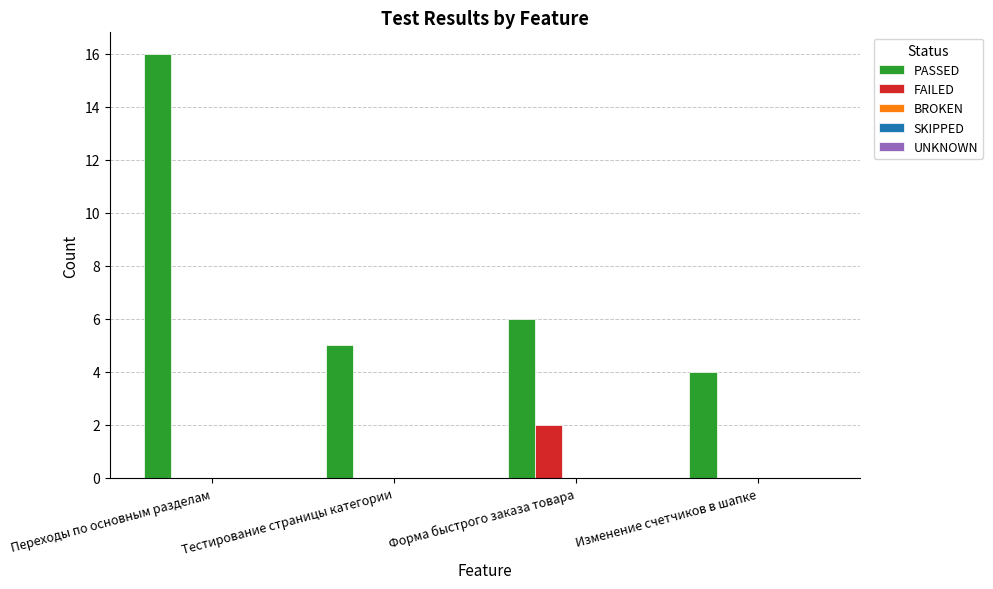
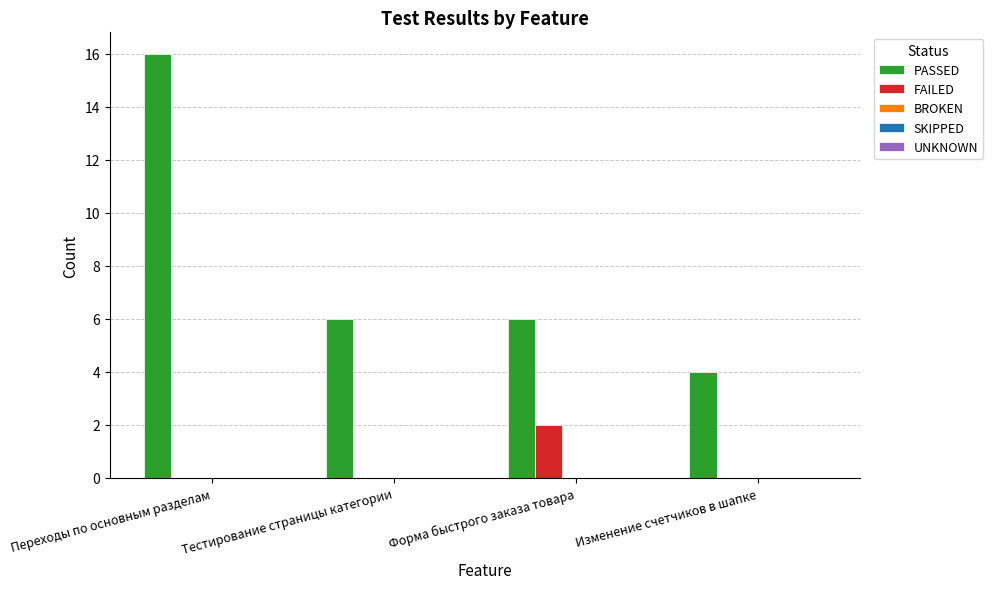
  {
    "PASSED": {
      "Переходы по основным разделам": 16,
-     "Тестирование страницы категории": 5,
+     "Тестирование страницы категории": 6,
      "Форма быстрого заказа товара": 6,
      "Изменение счетчиков в шапке": 4
    },
    "FAILED": {
      "Переходы по основным разделам": 0,
      "Тестирование страницы категории": 0,
      "Форма быстрого заказа товара": 2,
      "Изменение счетчиков в шапке": 0
    },
    "BROKEN": {
      "Переходы по основным разделам": 0,
      "Тестирование страницы категории": 0,
      "Форма быстрого заказа товара": 0,
      "Изменение счетчиков в шапке": 0
    },
    "SKIPPED": {
      "Переходы по основным разделам": 0,
      "Тестирование страницы категории": 0,
      "Форма быстрого заказа товара": 0,
      "Изменение счетчиков в шапке": 0
    },
    "UNKNOWN": {
      "Переходы по основным разделам": 0,
      "Тестирование страницы категории": 0,
      "Форма быстрого заказа товара": 0,
      "Изменение счетчиков в шапке": 0
    }
  }
